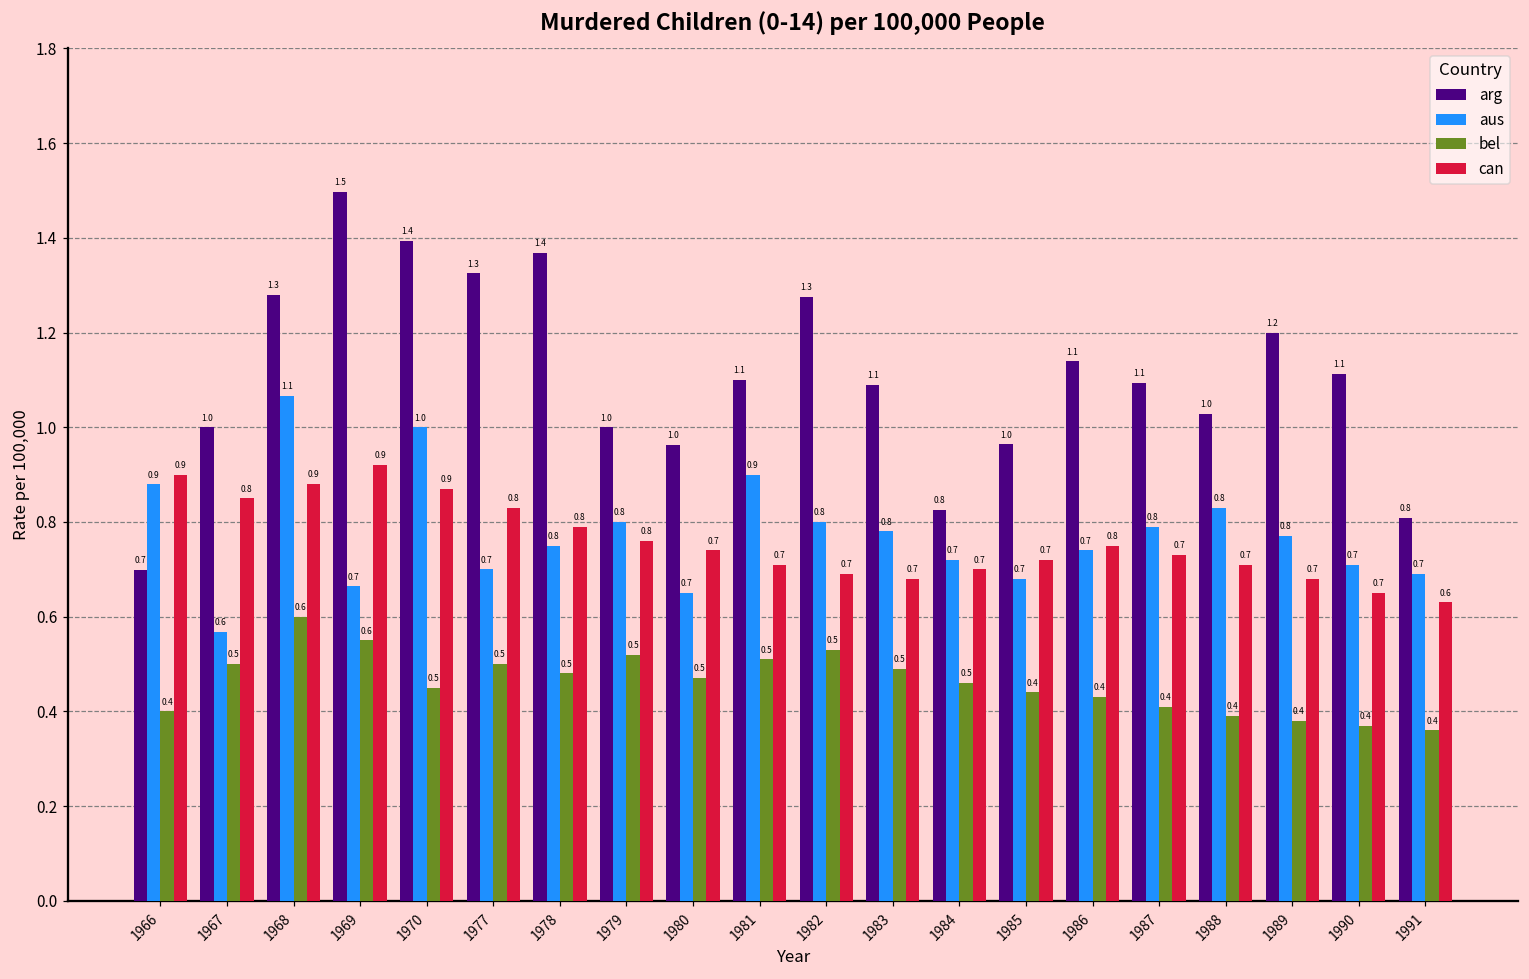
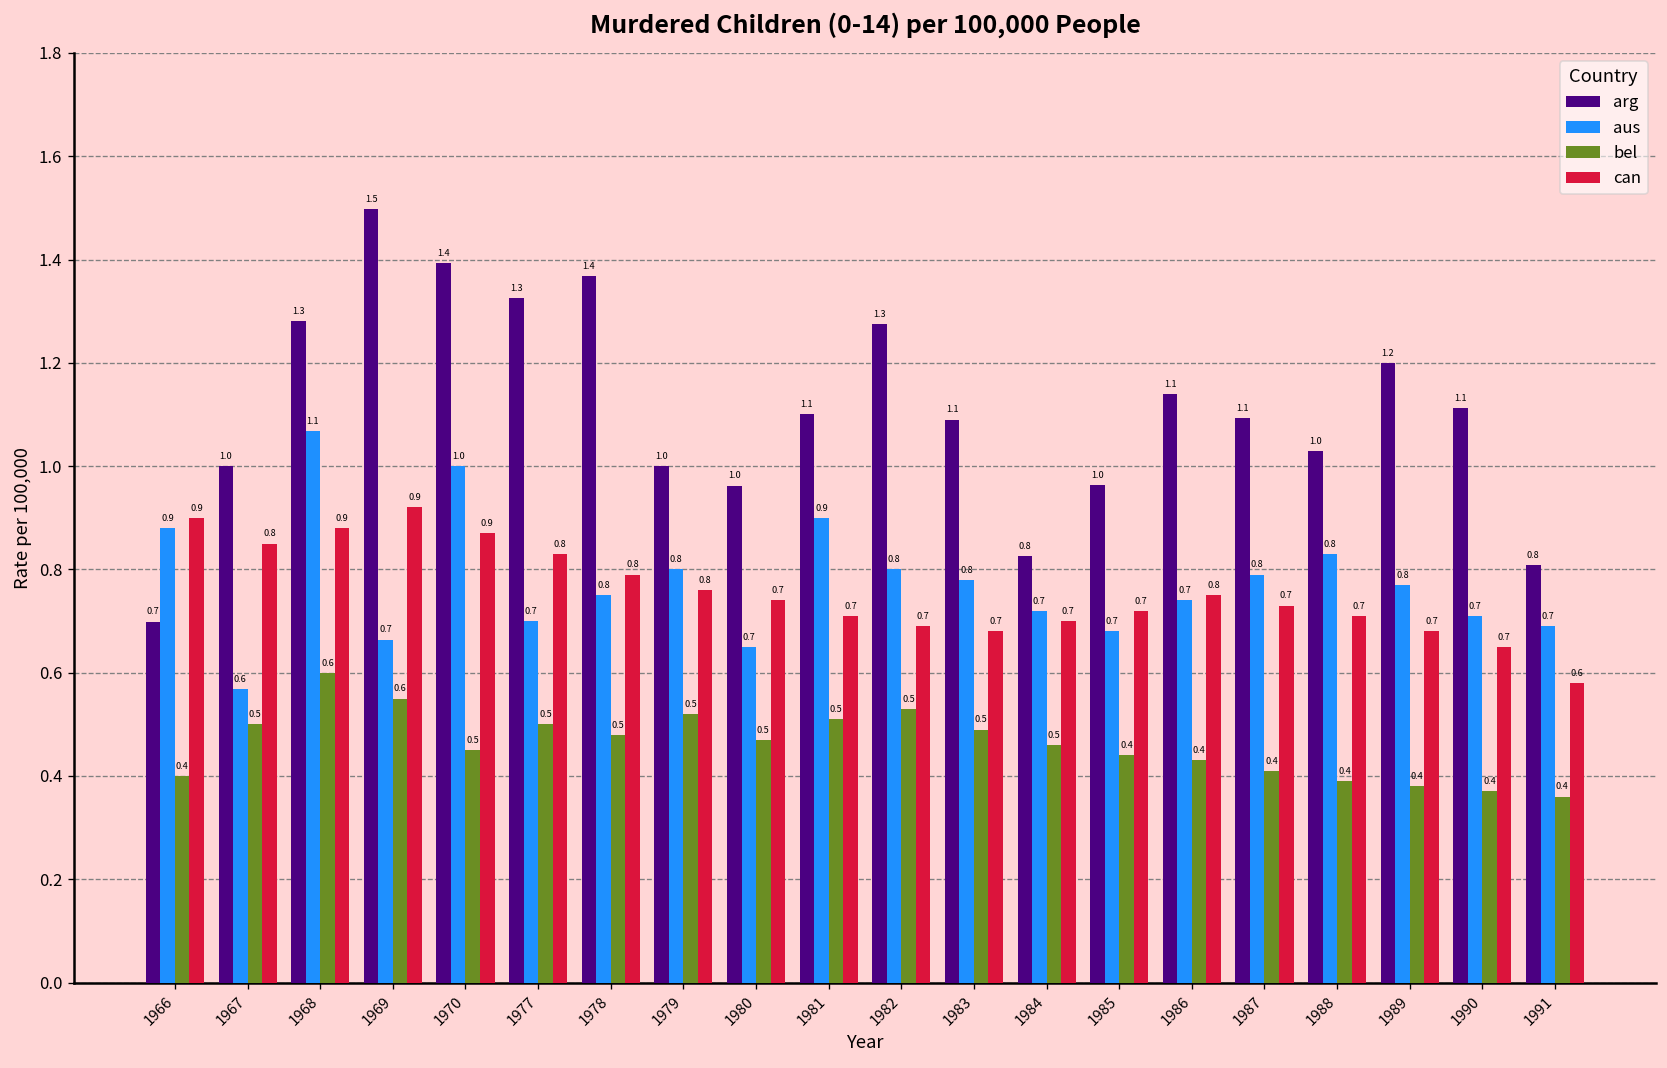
  {
    "arg": {
      "1966": 0.7,
      "1967": 1.0,
      "1968": 1.3,
      "1969": 1.5,
      "1970": 1.4,
      "1977": 1.3,
      "1978": 1.4,
      "1979": 1.0,
      "1980": 1.0,
      "1981": 1.1,
      "1982": 1.3,
      "1983": 1.1,
      "1984": 0.8,
      "1985": 1.0,
      "1986": 1.1,
      "1987": 1.1,
      "1988": 1.0,
      "1989": 1.2,
      "1990": 1.1,
      "1991": 0.8
    },
    "aus": {
      "1966": 0.9,
      "1967": 0.6,
      "1968": 1.1,
      "1969": 0.7,
      "1970": 1.0,
      "1977": 0.7,
      "1978": 0.8,
      "1979": 0.8,
      "1980": 0.7,
      "1981": 0.9,
      "1982": 0.8,
      "1983": 0.8,
      "1984": 0.7,
      "1985": 0.7,
      "1986": 0.7,
      "1987": 0.8,
      "1988": 0.8,
      "1989": 0.8,
      "1990": 0.7,
      "1991": 0.7
    },
    "bel": {
      "1966": 0.4,
      "1967": 0.5,
      "1968": 0.6,
      "1969": 0.6,
      "1970": 0.5,
      "1977": 0.5,
      "1978": 0.5,
      "1979": 0.5,
      "1980": 0.5,
      "1981": 0.5,
      "1982": 0.5,
      "1983": 0.5,
      "1984": 0.5,
      "1985": 0.4,
      "1986": 0.4,
      "1987": 0.4,
      "1988": 0.4,
      "1989": 0.4,
      "1990": 0.4,
      "1991": 0.4
    },
    "can": {
-     "1991": 0.63
+     "1991": 0.58
    }
  }
